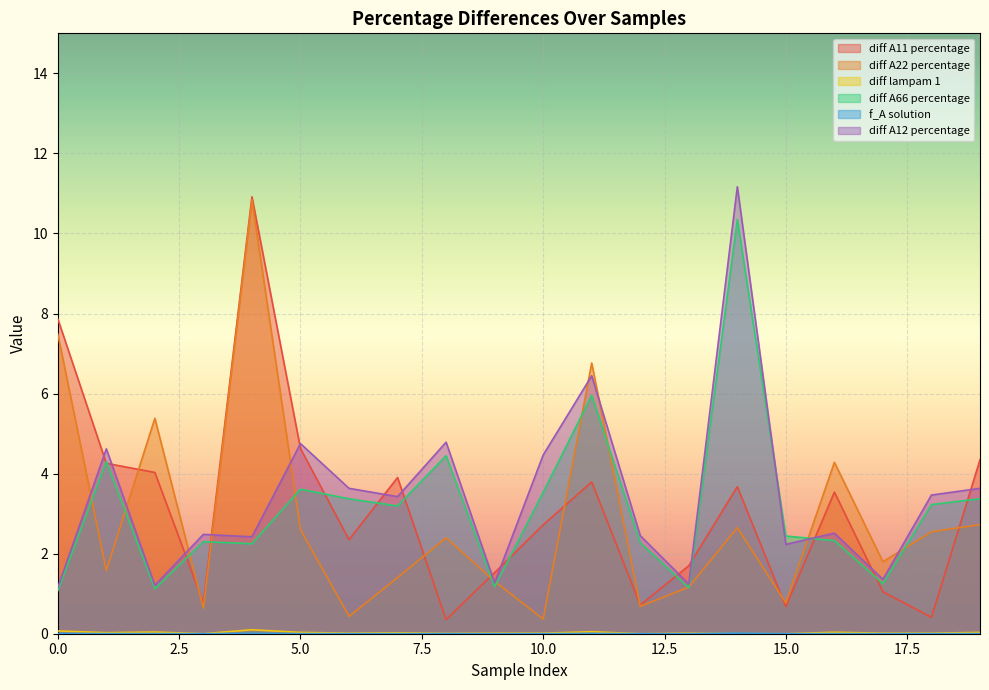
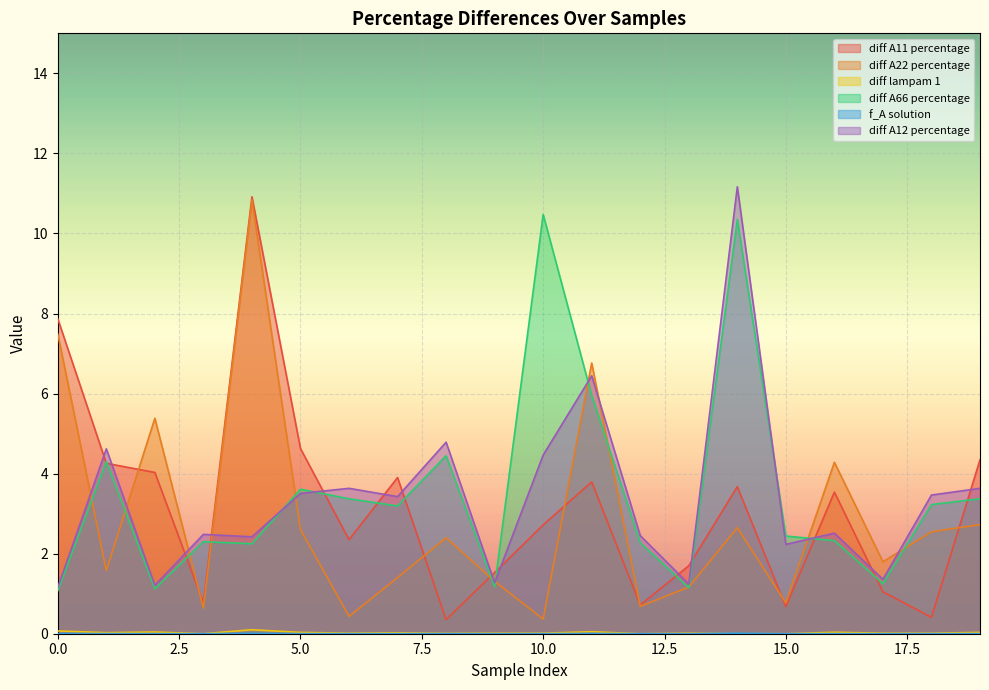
  {
    "diff A66 percentage": {
      "0.0": 1.1,
      "5.0": 3.6,
-     "10.0": 3.5,
+     "10.0": 10.5,
      "15.0": 2.4
    },
    "f_A solution": {
      "0.0": 0.0
    },
    "diff A12 percentage": {
      "0.0": 1.2,
-     "5.0": 4.7,
+     "5.0": 3.5,
      "10.0": 4.5,
      "15.0": 2.2
    }
  }
